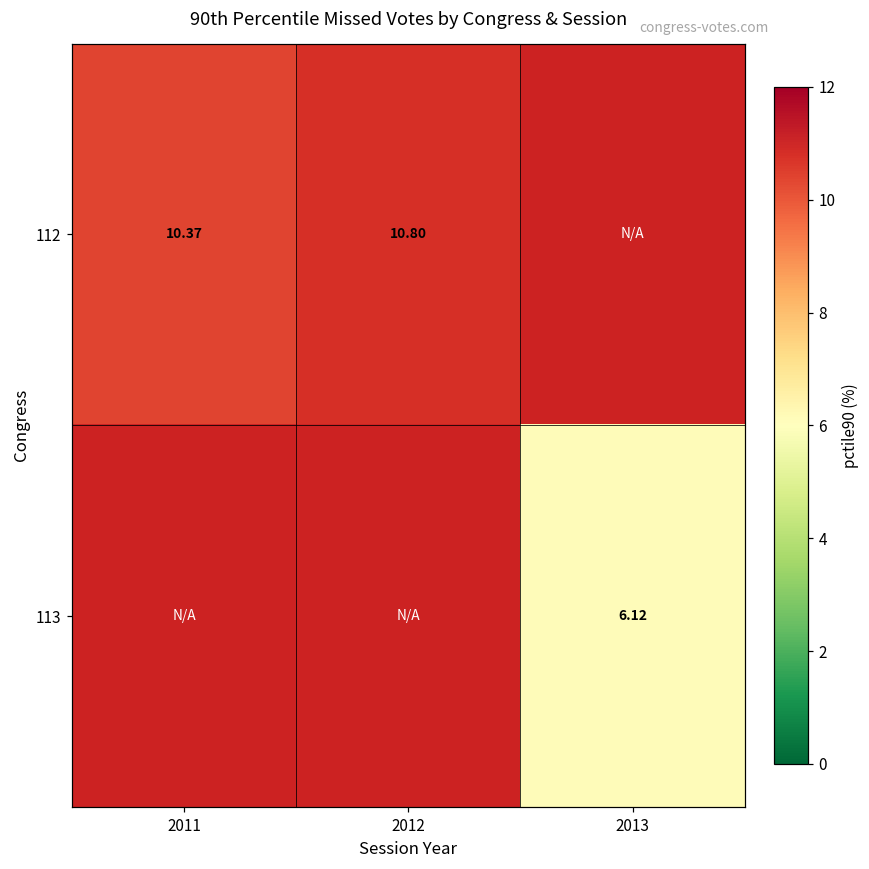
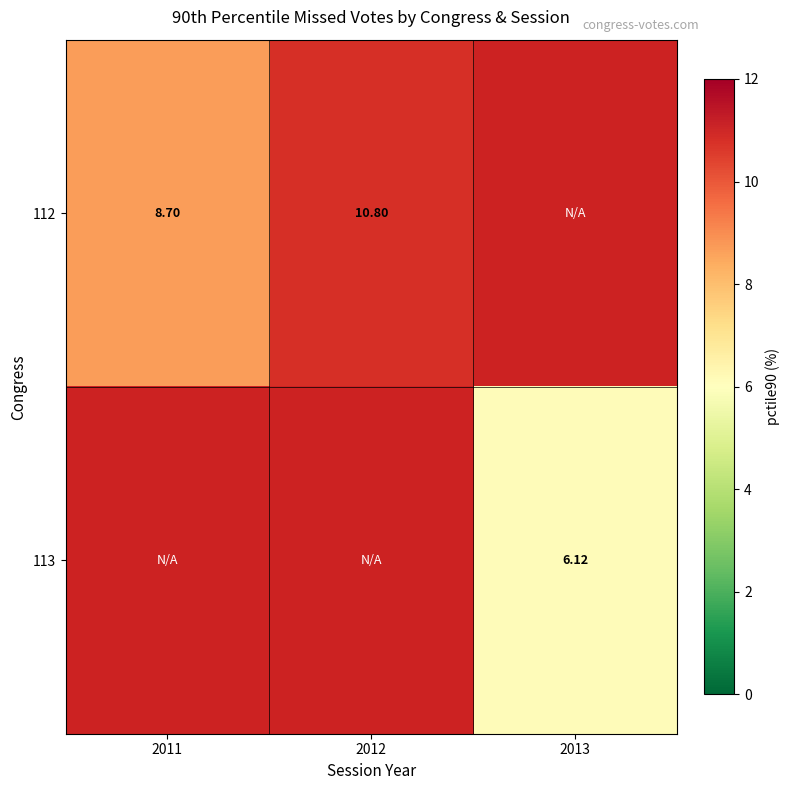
  {
    "112": {
-     "2011": 10.37,
+     "2011": 8.70,
      "2012": 10.80
    },
    "113": {
      "2013": 6.12
    }
  }
